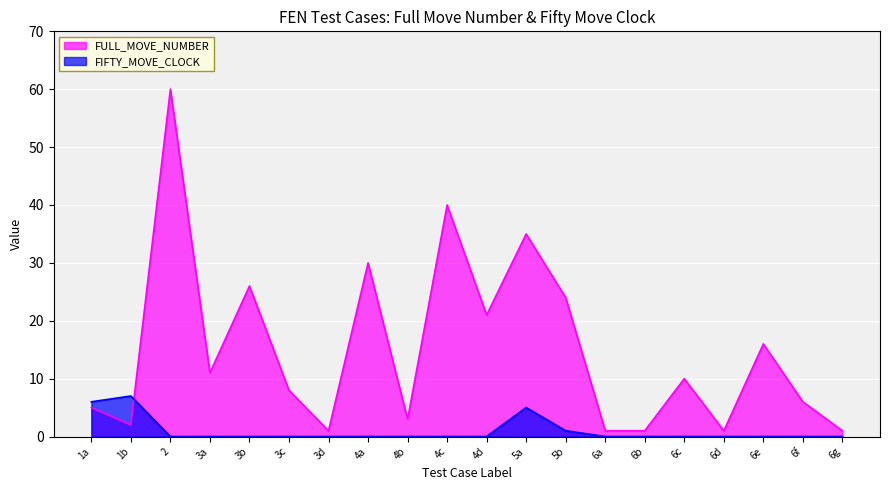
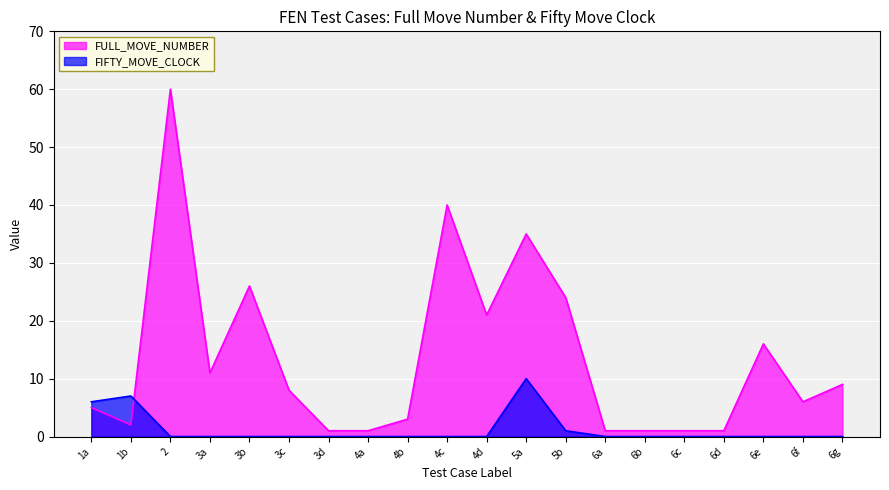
  {
    "FULL_MOVE_NUMBER": {
      "1a": 5,
      "1b": 2,
      "2": 60,
      "3a": 11,
      "3b": 26,
      "3c": 8,
      "3d": 1,
-     "4a": 30,
+     "4a": 1,
      "4b": 3,
      "4c": 40,
      "4d": 21,
      "5a": 35,
      "5b": 24,
      "6a": 1,
      "6b": 1,
-     "6c": 10,
+     "6c": 1,
      "6d": 1,
      "6e": 16,
      "6f": 6,
-     "6g": 1
+     "6g": 9
    },
    "FIFTY_MOVE_CLOCK": {
      "1a": 6,
      "1b": 7,
      "2": 0,
      "3a": 0,
      "3b": 0,
      "3c": 0,
      "3d": 0,
      "4a": 0,
      "4b": 0,
      "4c": 0,
      "4d": 0,
-     "5a": 5,
+     "5a": 10,
      "5b": 1,
      "6a": 0,
      "6b": 0,
      "6c": 0,
      "6d": 0,
      "6e": 0,
      "6f": 0,
      "6g": 0
    }
  }
